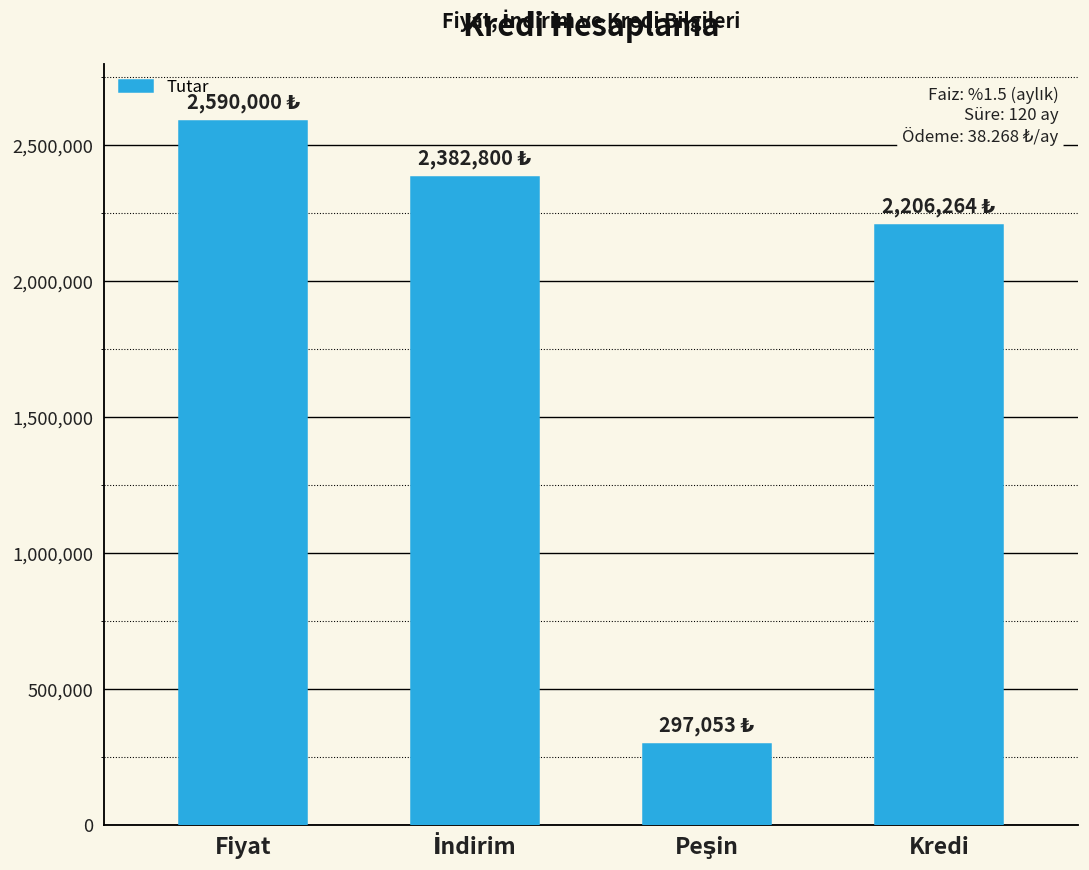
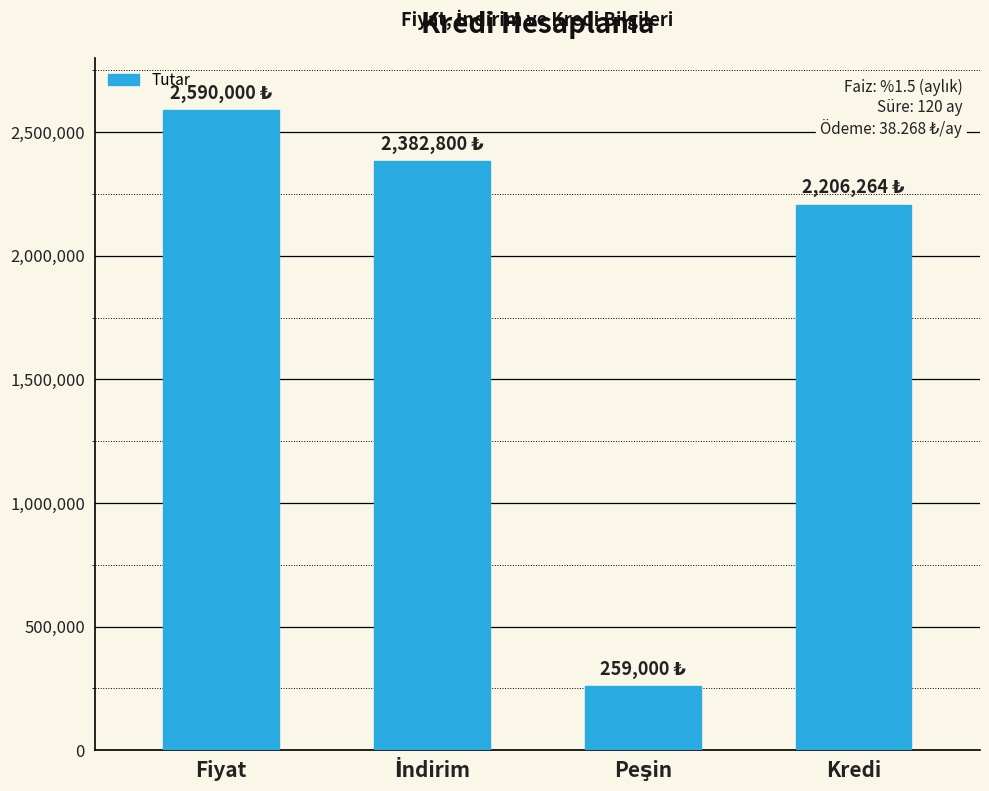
  {
    "Fiyat": "2,590,000",
    "İndirim": "2,382,800",
-   "Peşin": "297,053",
+   "Peşin": "259,000",
    "Kredi": "2,206,264"
  }
